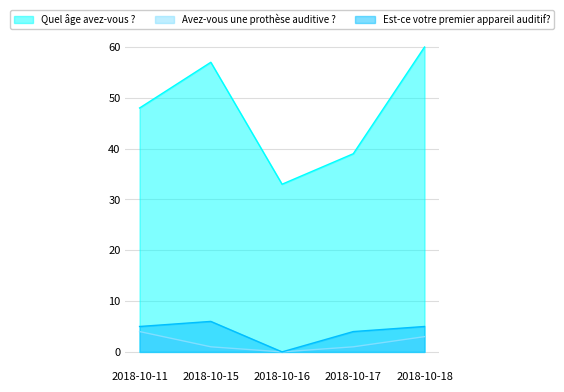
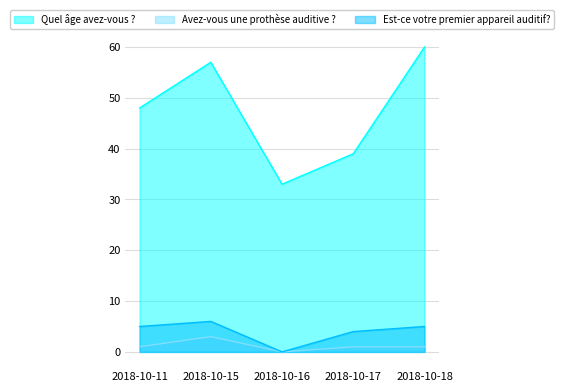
  {
    "Avez-vous une prothèse auditive ?": {
-     "2018-10-11": 4,
-     "2018-10-15": 1,
+     "2018-10-11": 1,
+     "2018-10-15": 3,
      "2018-10-17": 1,
-     "2018-10-18": 3
+     "2018-10-18": 1
    }
  }
